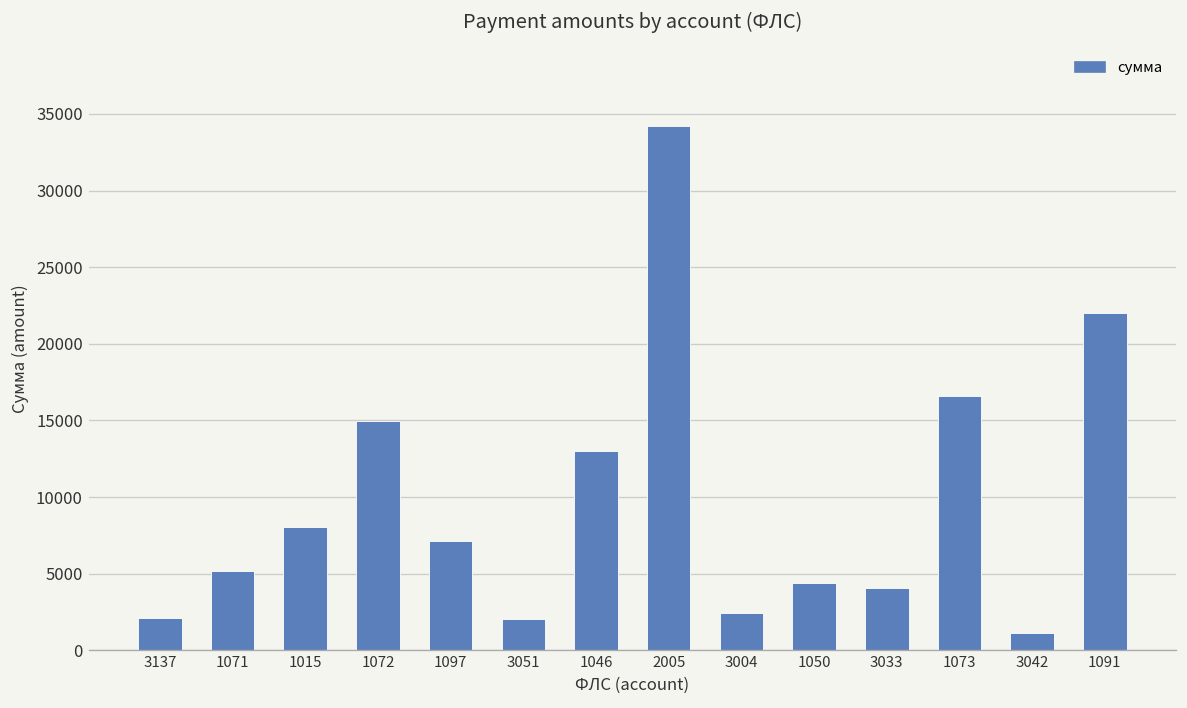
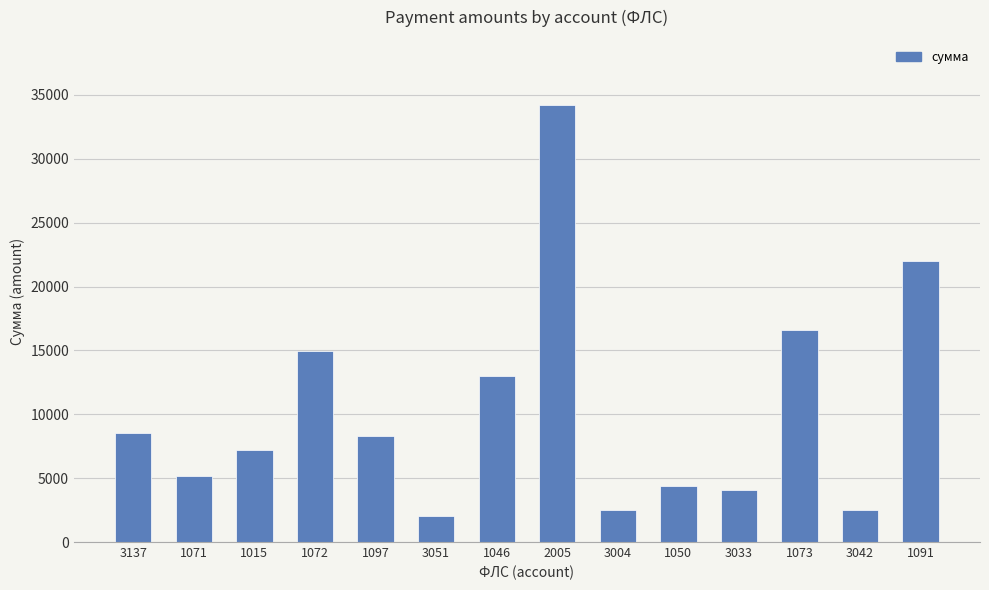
  {
-   "3137": 2100,
+   "3137": 8500,
    "1071": 5200,
-   "1015": 8100,
+   "1015": 7200,
    "1072": 15000,
-   "1097": 7100,
+   "1097": 8300,
    "3051": 2000,
    "1046": 13000,
    "2005": 34200,
    "3004": 2500,
    "1050": 4400,
    "3033": 4000,
    "1073": 16600,
-   "3042": 1100,
+   "3042": 2500,
    "1091": 22000
  }
